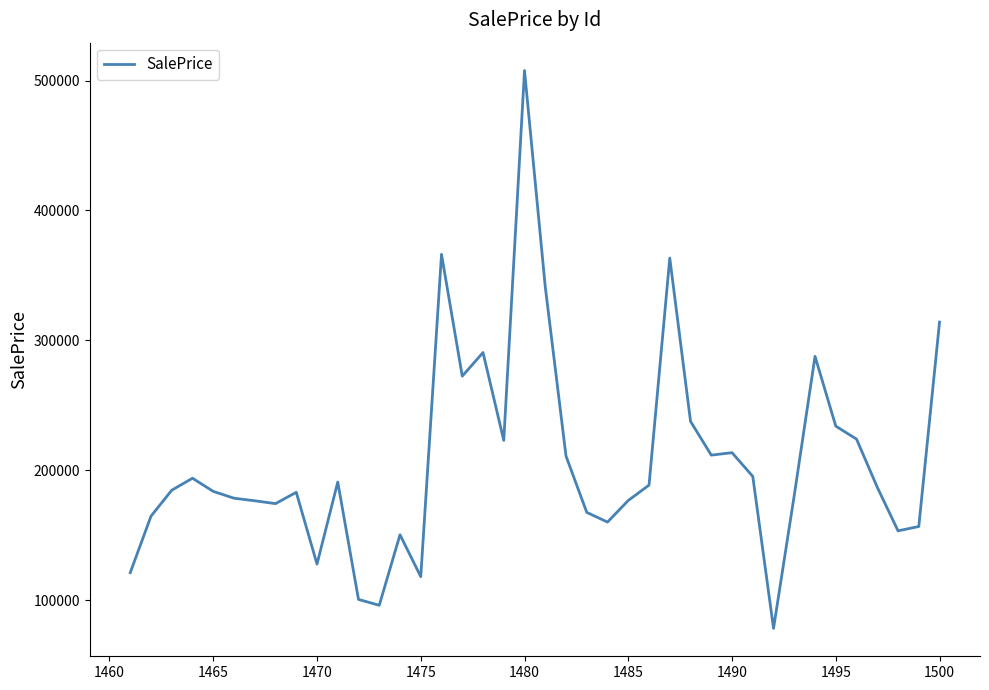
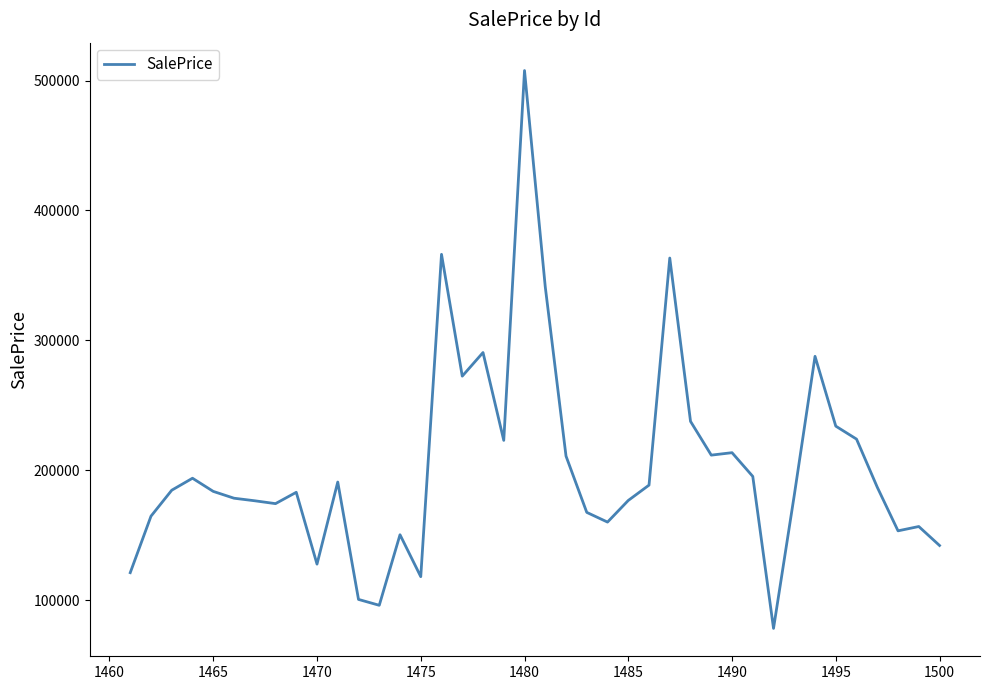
  {
    "1465": 184000,
    "1470": 128000,
    "1475": 118000,
    "1480": 508000,
    "1485": 177000,
    "1490": 213000,
    "1495": 234000,
-   "1500": 314000
+   "1500": 142000
  }
